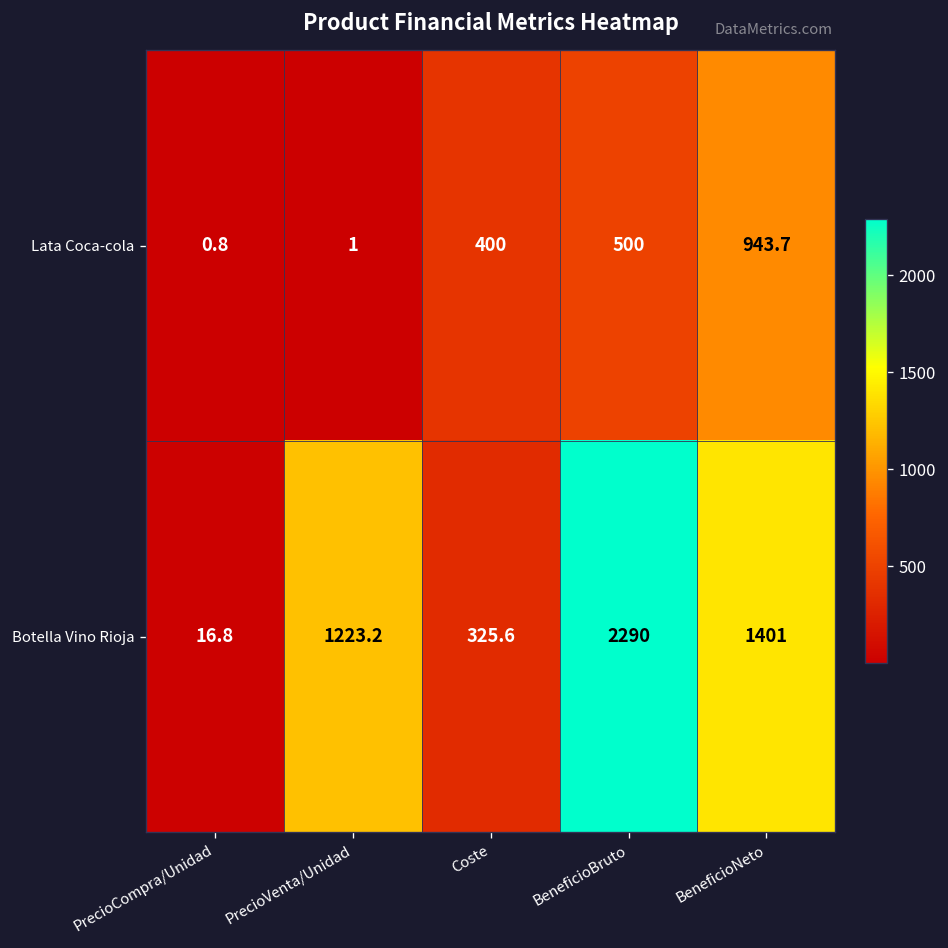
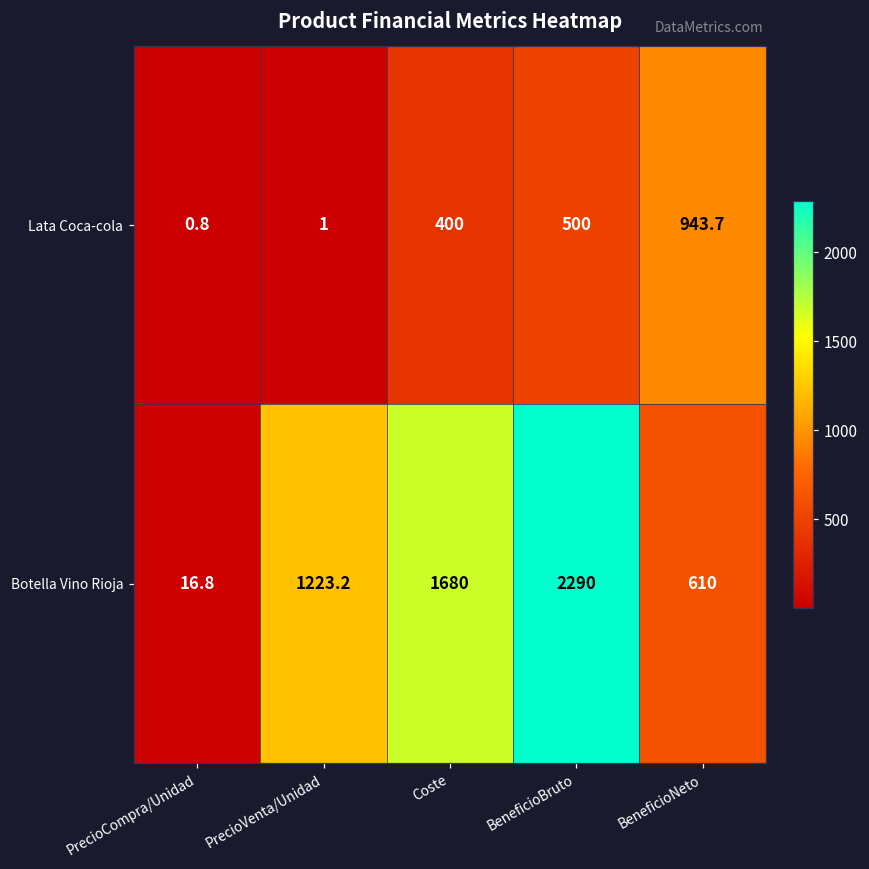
  {
    "Lata Coca-cola": {
      "PrecioCompra/Unidad": 0.8,
      "PrecioVenta/Unidad": 1,
      "Coste": 400,
      "BeneficioBruto": 500,
      "BeneficioNeto": 943.7
    },
    "Botella Vino Rioja": {
      "PrecioCompra/Unidad": 16.8,
      "PrecioVenta/Unidad": 1223.2,
-     "Coste": 325.6,
+     "Coste": 1680,
      "BeneficioBruto": 2290,
-     "BeneficioNeto": 1401
+     "BeneficioNeto": 610
    }
  }
